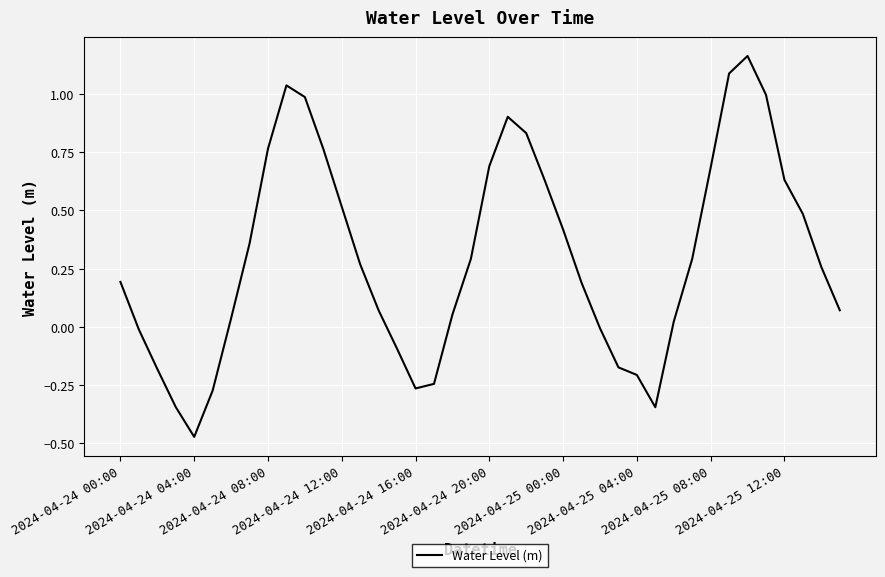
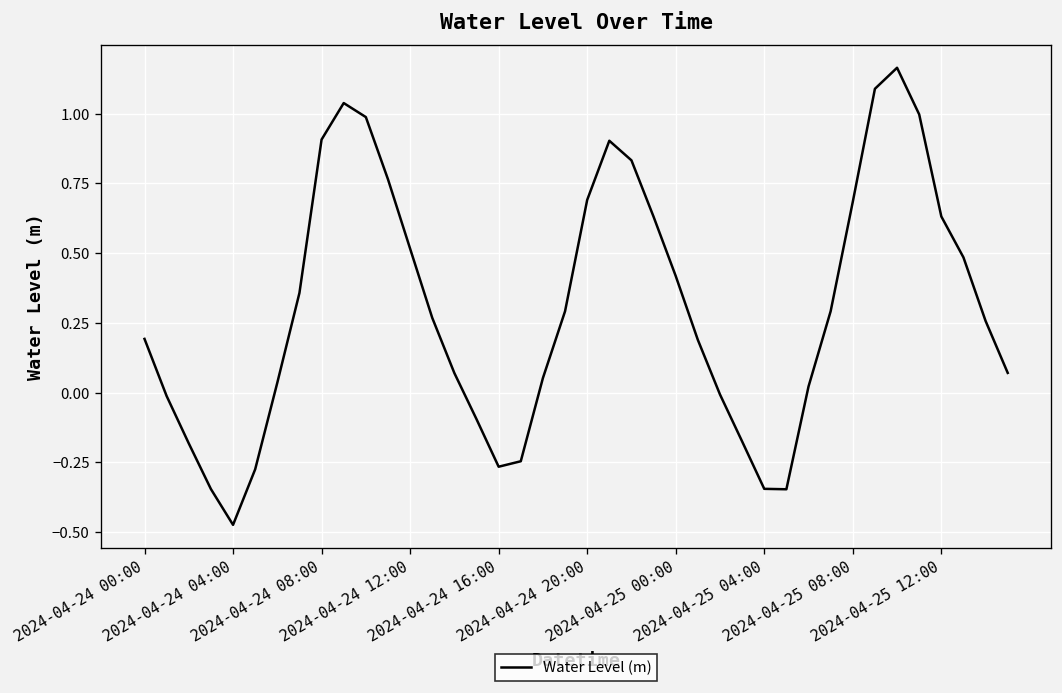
  {
    "2024-04-24 00:00": 0.19,
    "2024-04-24 04:00": -0.47,
-   "2024-04-24 08:00": 0.77,
+   "2024-04-24 08:00": 0.91,
    "2024-04-24 12:00": 0.52,
    "2024-04-24 16:00": -0.27,
    "2024-04-24 20:00": 0.69,
    "2024-04-25 00:00": 0.42,
-   "2024-04-25 04:00": -0.21,
+   "2024-04-25 04:00": -0.34,
    "2024-04-25 08:00": 0.68,
    "2024-04-25 12:00": 0.63
  }
